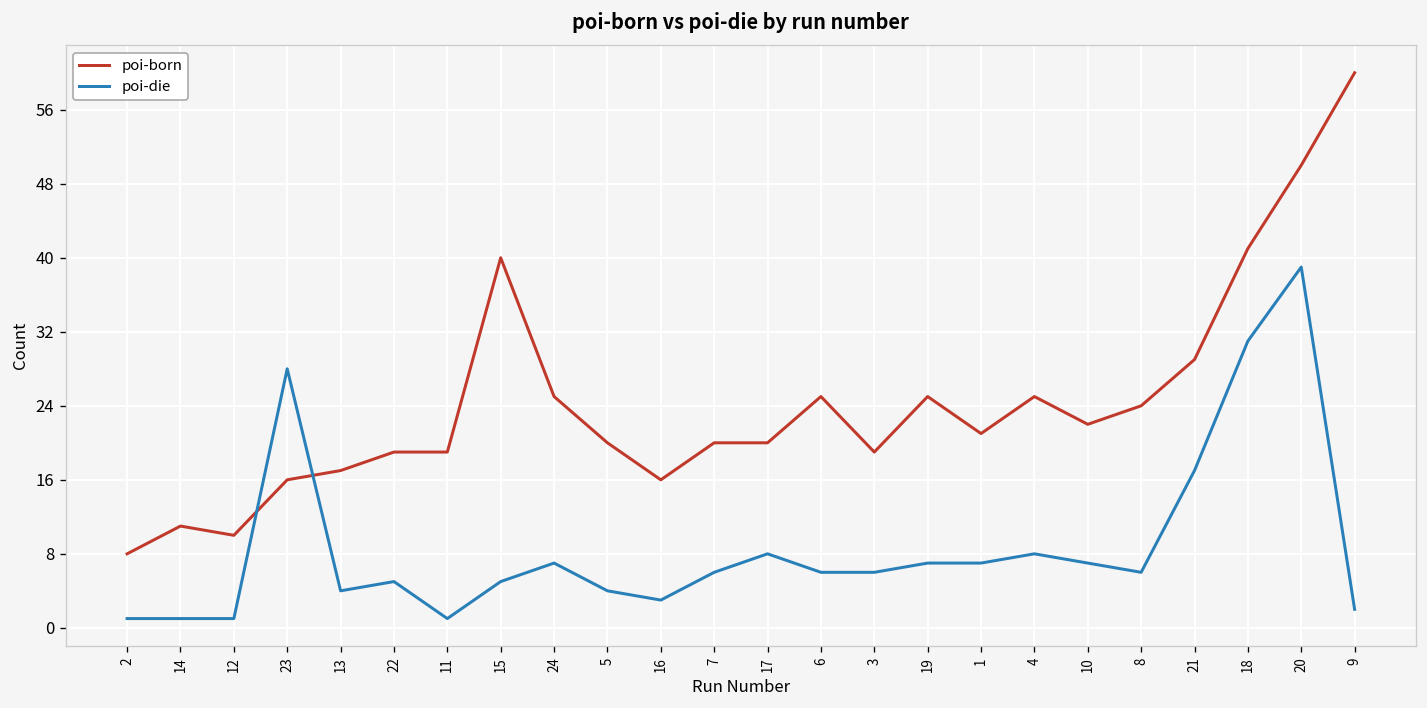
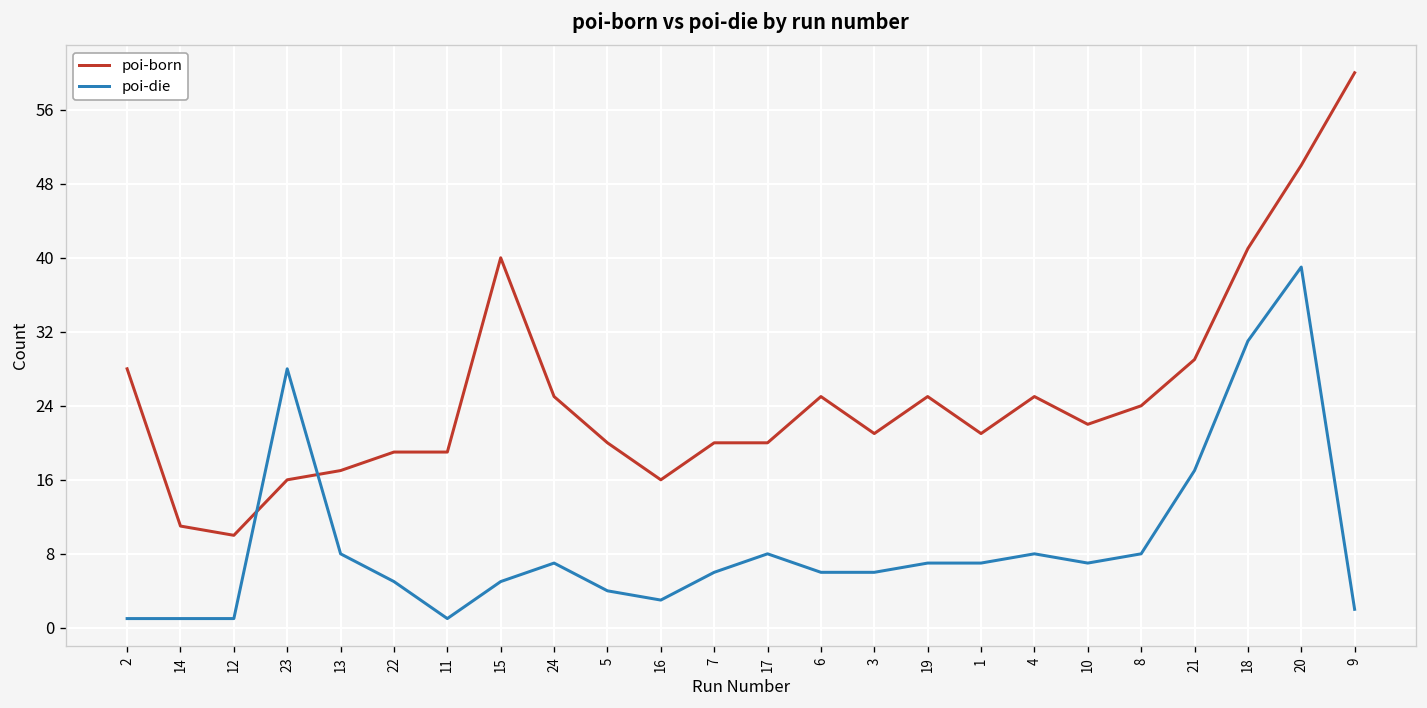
  {
    "poi-born": {
-     "2": 8,
+     "2": 28,
      "14": 11,
      "12": 10,
      "23": 16,
      "13": 17,
      "22": 19,
      "11": 19,
      "15": 40,
      "24": 25,
      "5": 20,
      "16": 16,
      "7": 20,
      "17": 20,
      "6": 25,
-     "3": 19,
+     "3": 21,
      "19": 25,
      "1": 21,
      "4": 25,
      "10": 22,
      "8": 24,
      "21": 29,
      "18": 41,
      "20": 50,
      "9": 60
    },
    "poi-die": {
      "2": 1,
      "14": 1,
      "12": 1,
      "23": 28,
-     "13": 4,
+     "13": 8,
      "22": 5,
      "11": 1,
      "15": 5,
      "24": 7,
      "5": 4,
      "16": 3,
      "7": 6,
      "17": 8,
      "6": 6,
      "3": 6,
      "19": 7,
      "1": 7,
      "4": 8,
      "10": 7,
-     "8": 6,
+     "8": 8,
      "21": 17,
      "18": 31,
      "20": 39,
      "9": 2
    }
  }
